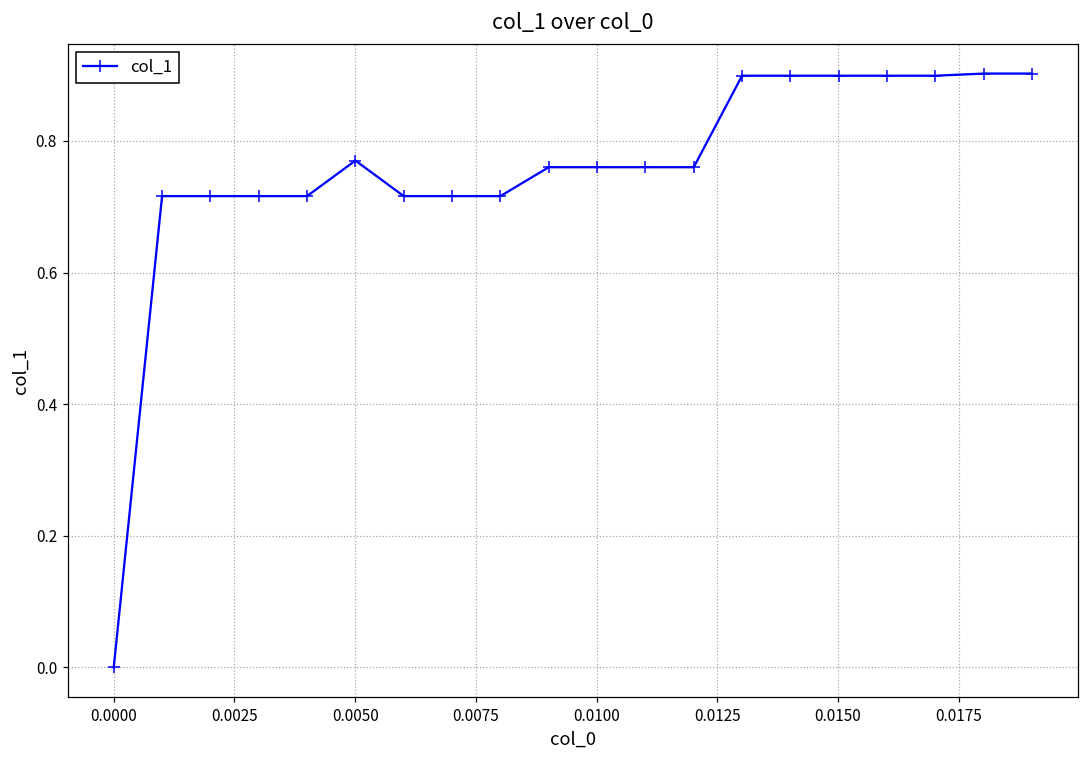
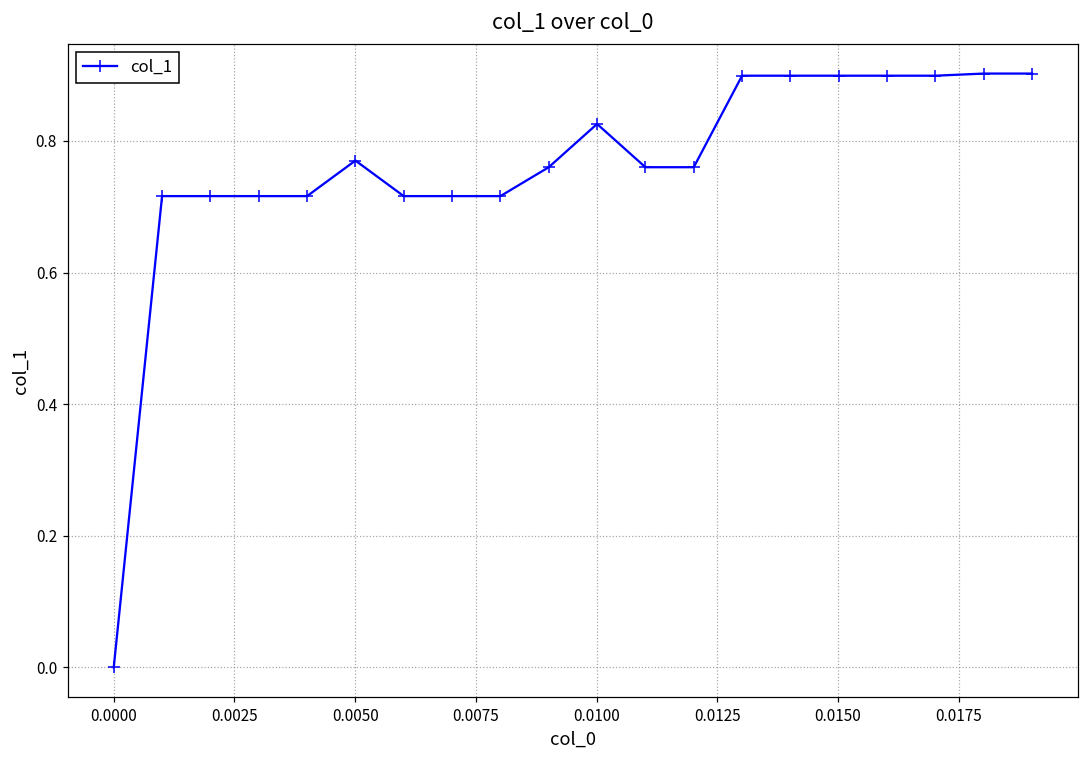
  {
    "0.0000": 0.00,
    "0.0050": 0.77,
-   "0.0100": 0.76,
+   "0.0100": 0.83,
    "0.0150": 0.90
  }
